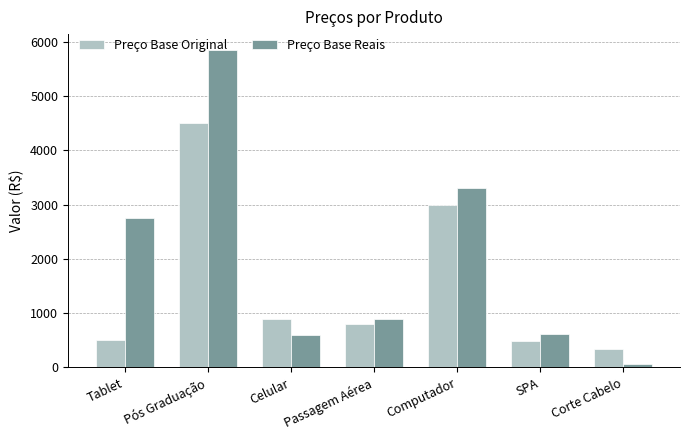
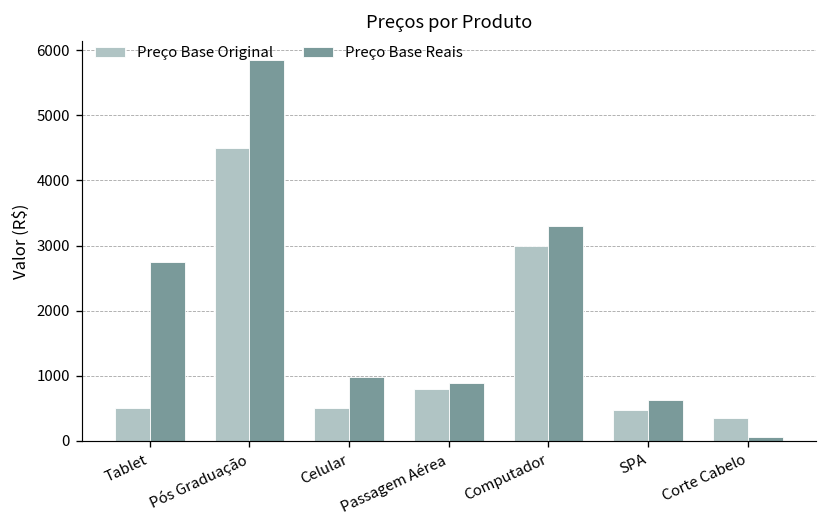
  {
    "Preço Base Original": {
      "Tablet": 500,
      "Pós Graduação": 4500,
-     "Celular": 900,
+     "Celular": 500,
      "Passagem Aérea": 800,
      "Computador": 3000,
      "SPA": 500,
      "Corte Cabelo": 300
    },
    "Preço Base Reais": {
      "Tablet": 2700,
      "Pós Graduação": 5900,
-     "Celular": 600,
+     "Celular": 1000,
      "Passagem Aérea": 900,
      "Computador": 3300,
      "SPA": 600,
      "Corte Cabelo": 100
    }
  }
